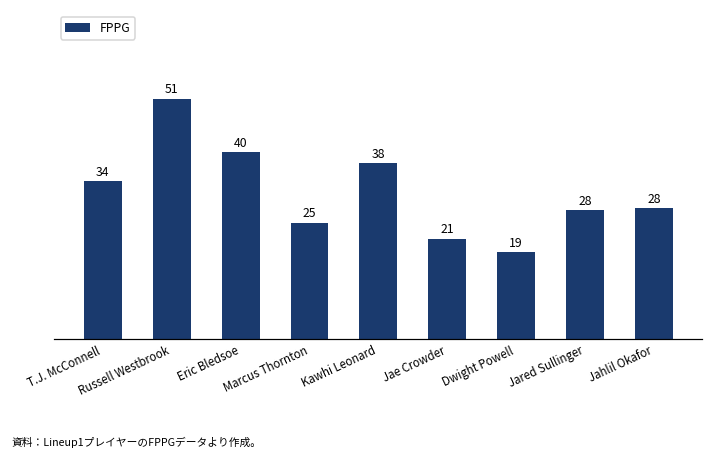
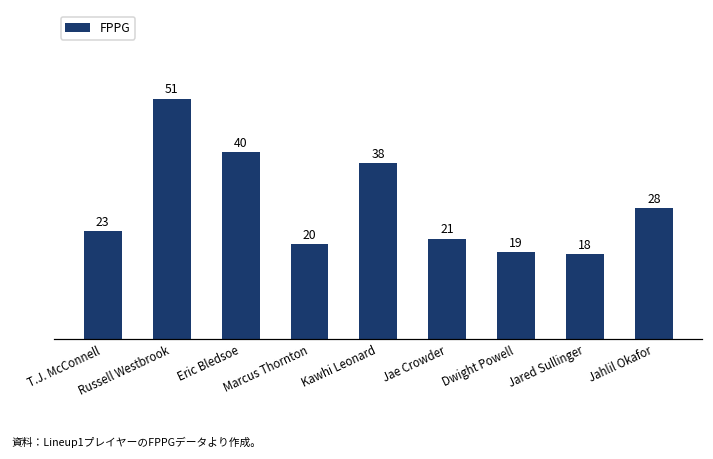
  {
-   "T.J. McConnell": 34,
+   "T.J. McConnell": 23,
    "Russell Westbrook": 51,
    "Eric Bledsoe": 40,
-   "Marcus Thornton": 25,
+   "Marcus Thornton": 20,
    "Kawhi Leonard": 38,
    "Jae Crowder": 21,
    "Dwight Powell": 19,
-   "Jared Sullinger": 28,
+   "Jared Sullinger": 18,
    "Jahlil Okafor": 28
  }
